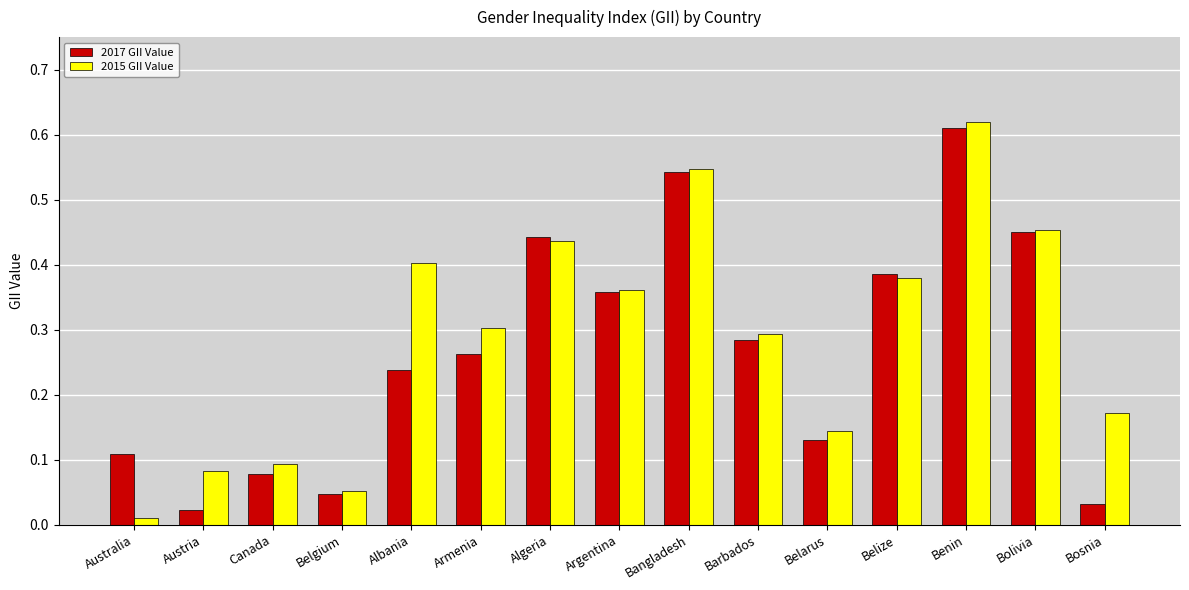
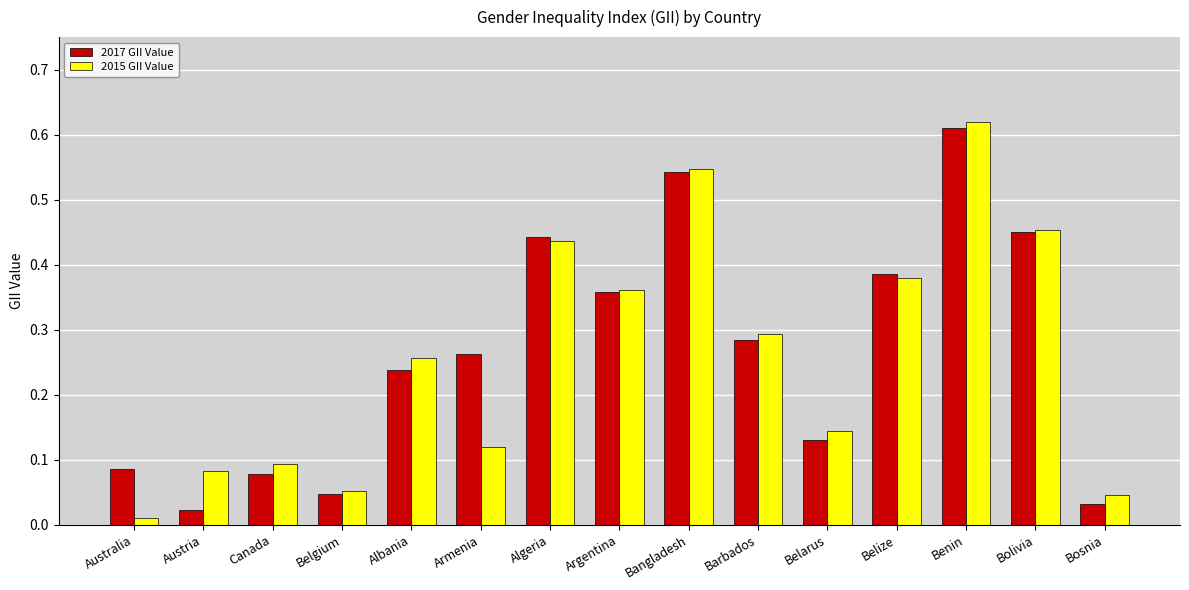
  {
    "2017 GII Value": {
-     "Australia": 0.11,
+     "Australia": 0.09,
      "Austria": 0.02,
      "Canada": 0.08,
      "Belgium": 0.05,
      "Albania": 0.24,
      "Armenia": 0.26,
      "Algeria": 0.44,
      "Argentina": 0.36,
      "Bangladesh": 0.54,
      "Barbados": 0.28,
      "Belarus": 0.13,
      "Belize": 0.39,
      "Benin": 0.61,
      "Bolivia": 0.45,
      "Bosnia": 0.03
    },
    "2015 GII Value": {
      "Australia": 0.01,
      "Austria": 0.08,
      "Canada": 0.09,
      "Belgium": 0.05,
-     "Albania": 0.40,
-     "Armenia": 0.30,
+     "Albania": 0.26,
+     "Armenia": 0.12,
      "Algeria": 0.44,
      "Argentina": 0.36,
      "Bangladesh": 0.55,
      "Barbados": 0.29,
      "Belarus": 0.15,
      "Belize": 0.38,
      "Benin": 0.62,
      "Bolivia": 0.45,
-     "Bosnia": 0.17
+     "Bosnia": 0.05
    }
  }
